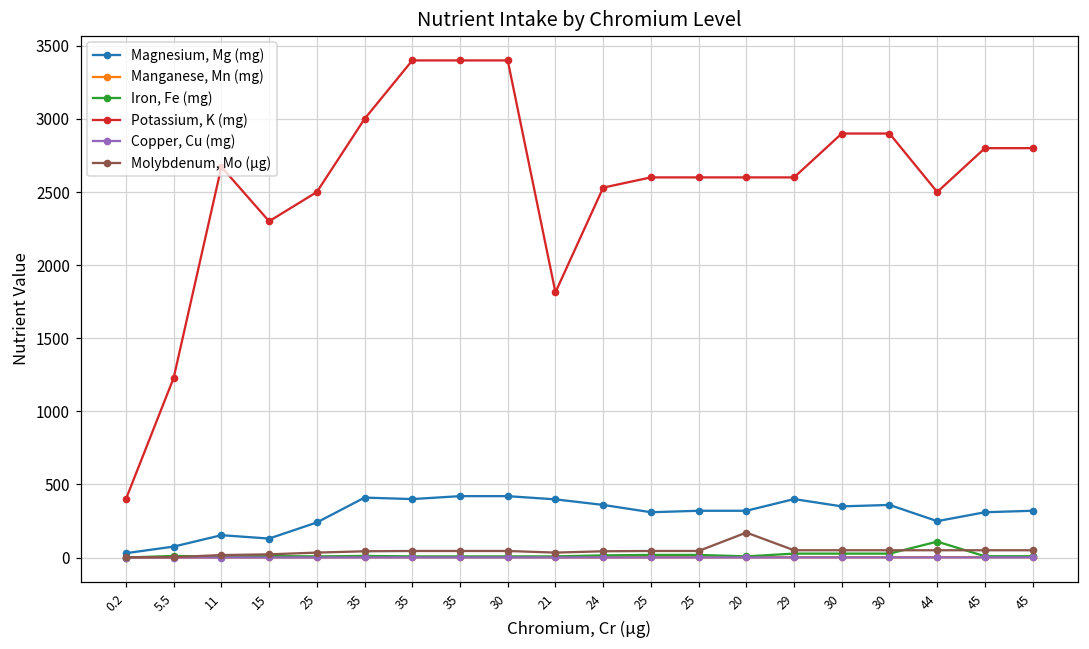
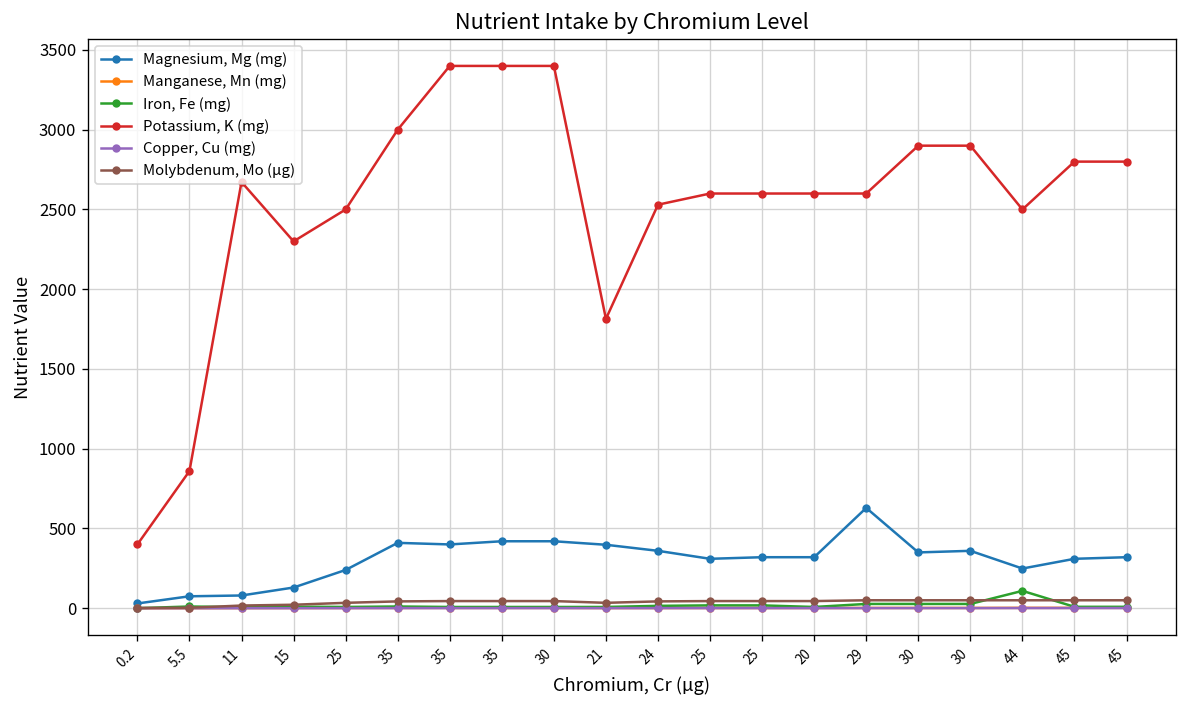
  {
    "Magnesium, Mg (mg)": {
      "0.2": 30,
      "5.5": 80,
-     "11": 150,
+     "11": 80,
      "15": 130,
      "21": 400,
      "24": 360,
      "20": 320,
-     "29": 400,
+     "29": 630,
      "44": 250
    },
    "Iron, Fe (mg)": {
      "29": 30,
      "44": 110
    },
    "Potassium, K (mg)": {
      "0.2": 400,
-     "5.5": 1230,
+     "5.5": 860,
      "15": 2300,
      "21": 1810,
      "24": 2530,
      "20": 2600,
      "29": 2600,
      "44": 2500
    },
    "Molybdenum, Mo (µg)": {
      "21": 30,
      "24": 40,
-     "20": 170,
+     "20": 50,
      "29": 50,
      "44": 50
    }
  }
